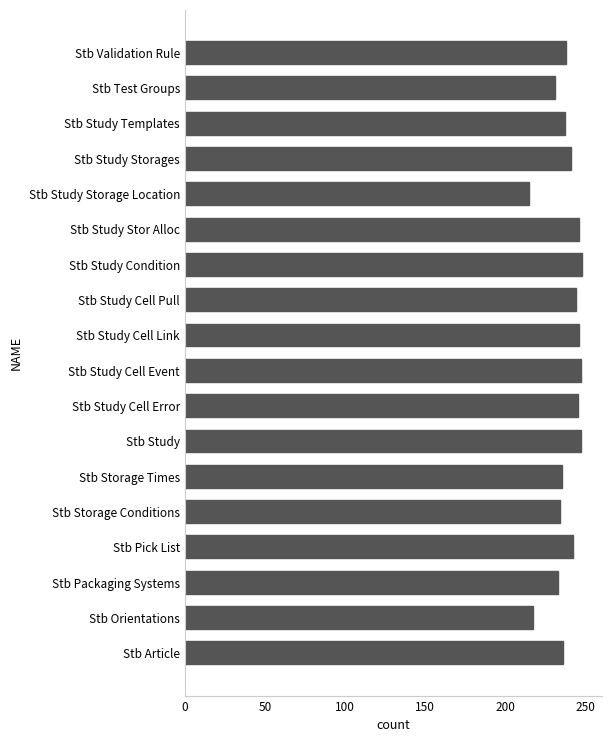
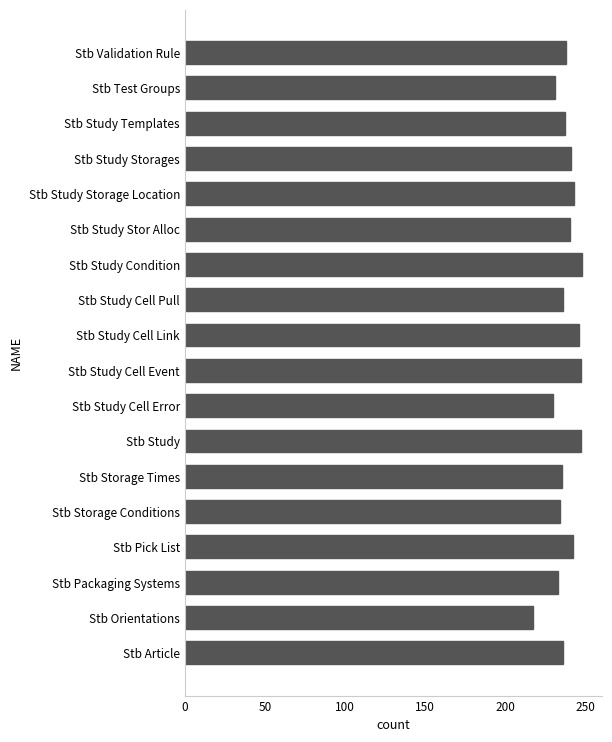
  {
    "Stb Validation Rule": 238,
    "Stb Test Groups": 231,
    "Stb Study Templates": 237,
    "Stb Study Storages": 241,
-   "Stb Study Storage Location": 215,
-   "Stb Study Stor Alloc": 246,
+   "Stb Study Storage Location": 243,
+   "Stb Study Stor Alloc": 240,
    "Stb Study Condition": 248,
-   "Stb Study Cell Pull": 244,
+   "Stb Study Cell Pull": 236,
    "Stb Study Cell Link": 246,
    "Stb Study Cell Event": 247,
-   "Stb Study Cell Error": 245,
+   "Stb Study Cell Error": 230,
    "Stb Study": 247,
    "Stb Storage Times": 235,
    "Stb Storage Conditions": 234,
    "Stb Pick List": 242,
    "Stb Packaging Systems": 233,
    "Stb Orientations": 217,
    "Stb Article": 236
  }
